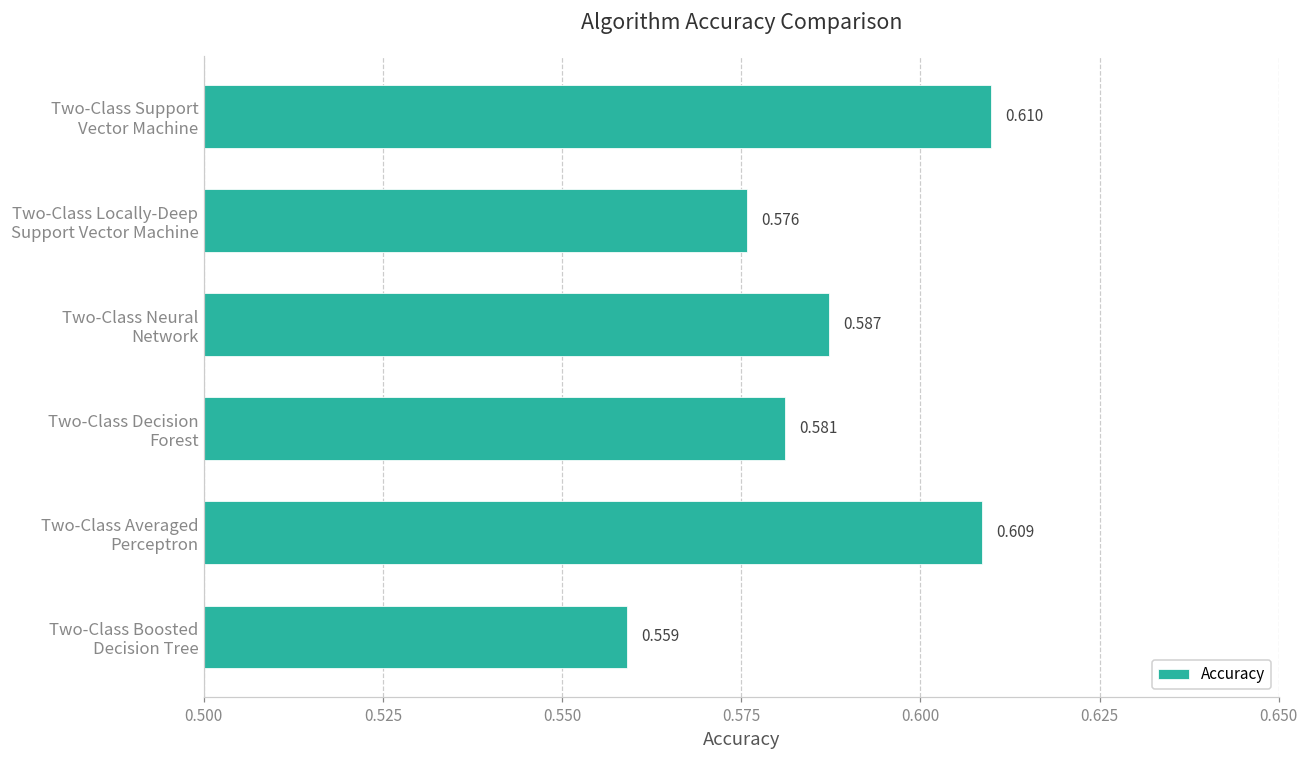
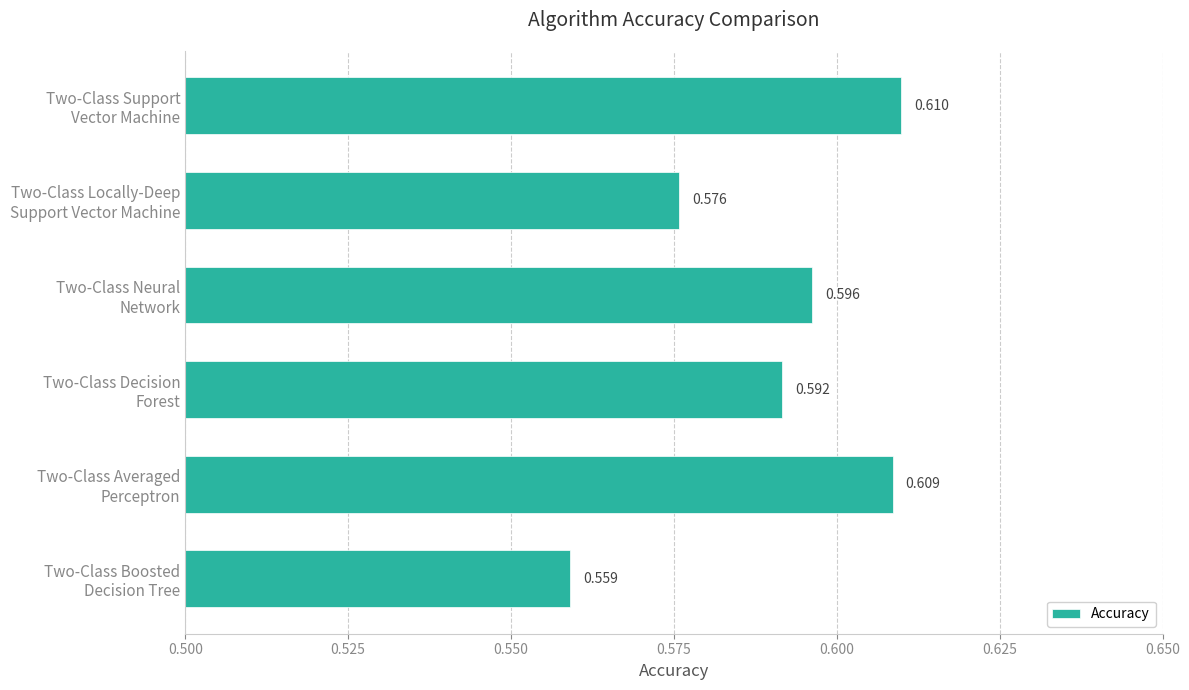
  {
    "Two-Class Support Vector Machine": 0.610,
    "Two-Class Locally-Deep Support Vector Machine": 0.576,
-   "Two-Class Neural Network": 0.587,
-   "Two-Class Decision Forest": 0.581,
+   "Two-Class Neural Network": 0.596,
+   "Two-Class Decision Forest": 0.592,
    "Two-Class Averaged Perceptron": 0.609,
    "Two-Class Boosted Decision Tree": 0.559
  }
